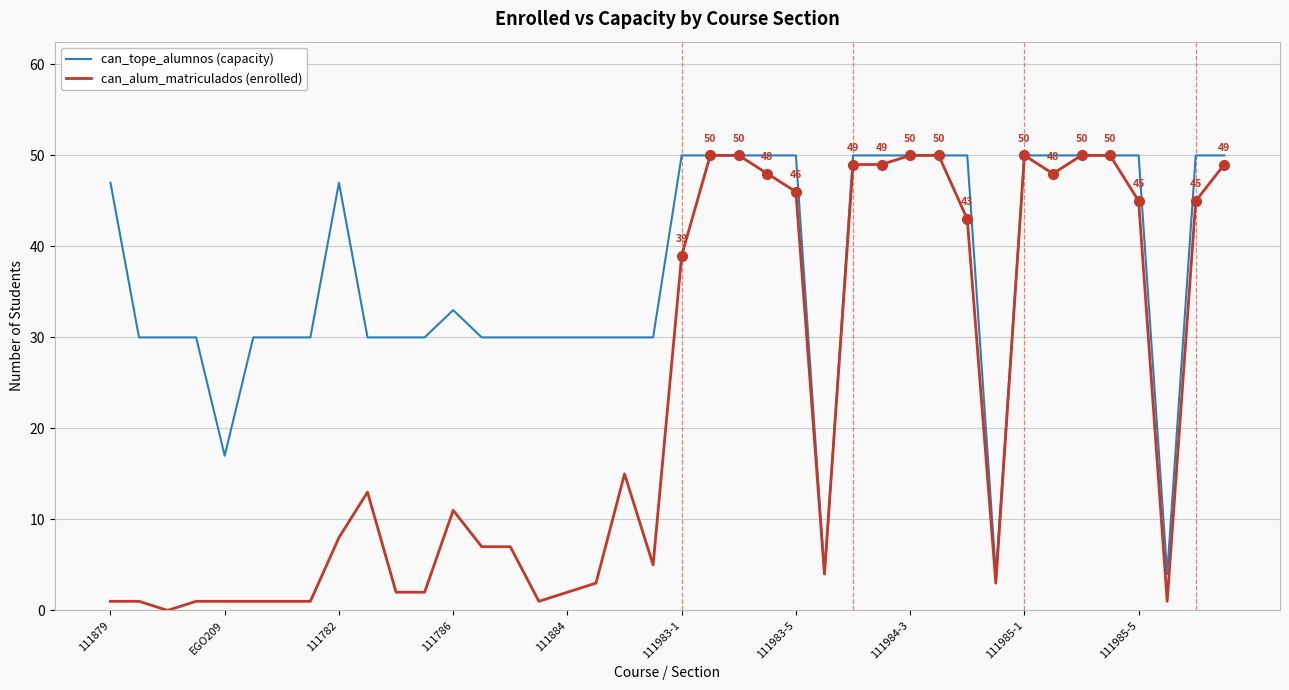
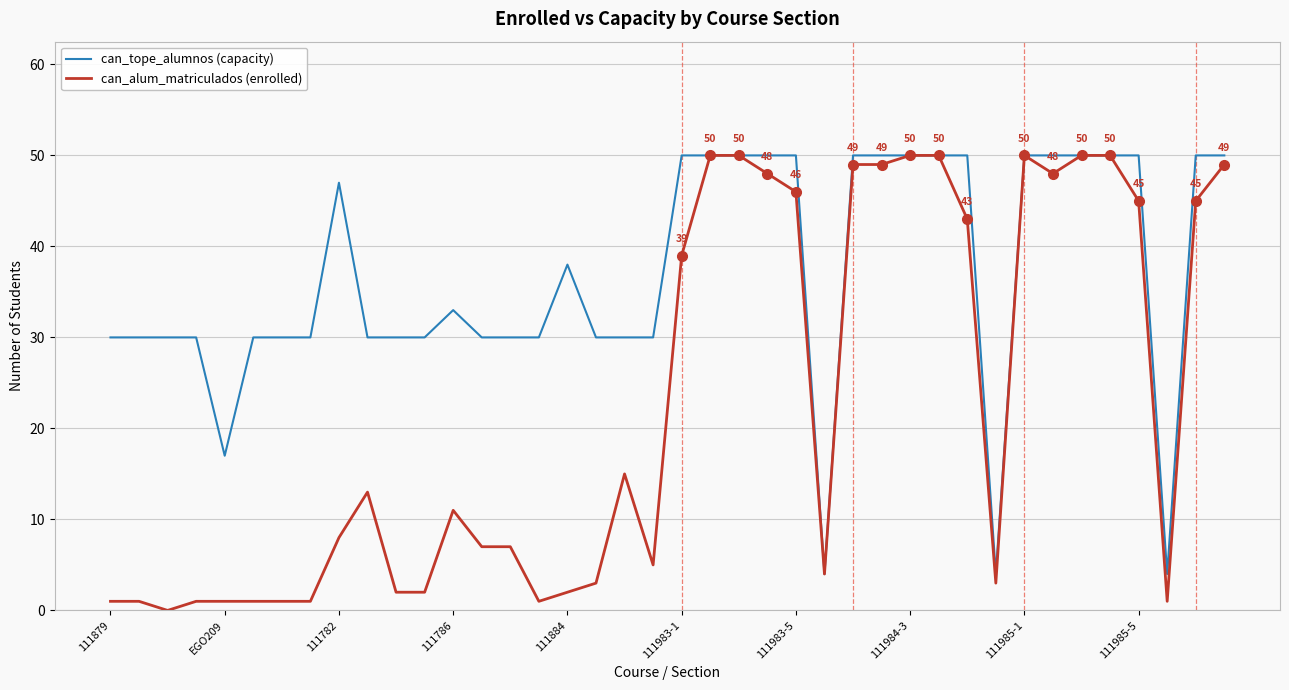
  {
    "can_tope_alumnos (capacity)": {
-     "111879": 47,
+     "111879": 30,
      "EGO209": 17,
      "111782": 47,
      "111786": 33,
-     "111884": 30,
+     "111884": 38,
      "111983-5": 50
    }
  }
